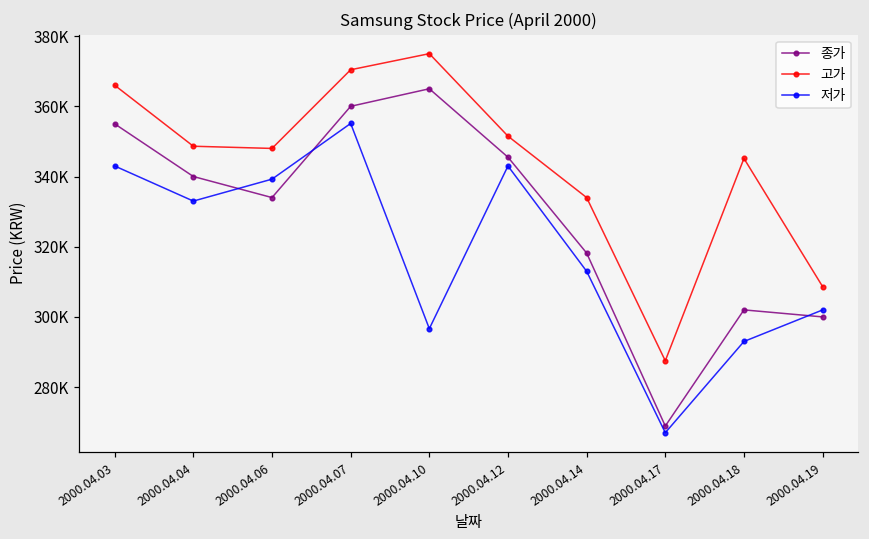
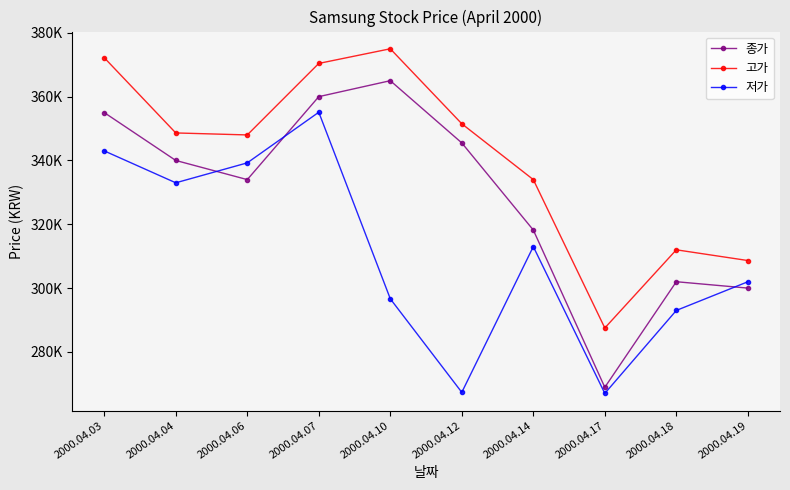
  {
    "종가": {
      "2000.04.03": 355000,
      "2000.04.04": 340000,
      "2000.04.06": 334000,
      "2000.04.07": 360000,
      "2000.04.10": 365000,
      "2000.04.12": 346000,
      "2000.04.14": 318000,
      "2000.04.17": 269000,
      "2000.04.18": 302000,
      "2000.04.19": 300000
    },
    "고가": {
-     "2000.04.03": 366000,
+     "2000.04.03": 372000,
      "2000.04.04": 349000,
      "2000.04.06": 348000,
      "2000.04.07": 370000,
      "2000.04.10": 375000,
      "2000.04.12": 352000,
      "2000.04.14": 334000,
      "2000.04.17": 288000,
-     "2000.04.18": 345000,
+     "2000.04.18": 312000,
      "2000.04.19": 309000
    },
    "저가": {
      "2000.04.03": 343000,
      "2000.04.04": 333000,
      "2000.04.06": 339000,
      "2000.04.07": 355000,
      "2000.04.10": 297000,
-     "2000.04.12": 343000,
+     "2000.04.12": 267000,
      "2000.04.14": 313000,
      "2000.04.17": 267000,
      "2000.04.18": 293000,
      "2000.04.19": 302000
    }
  }
